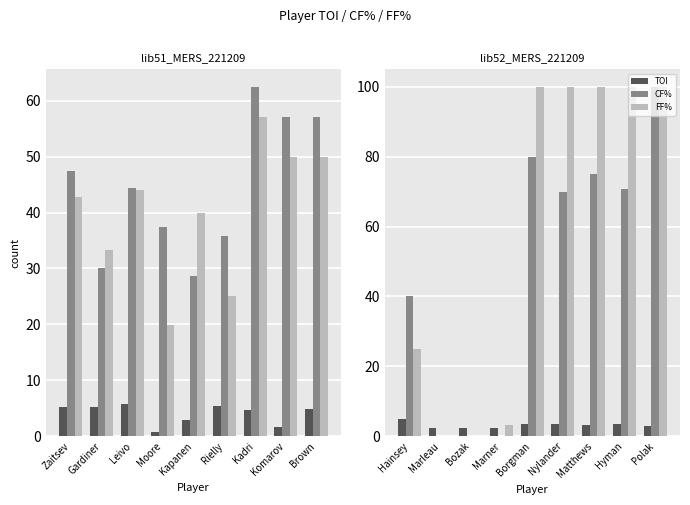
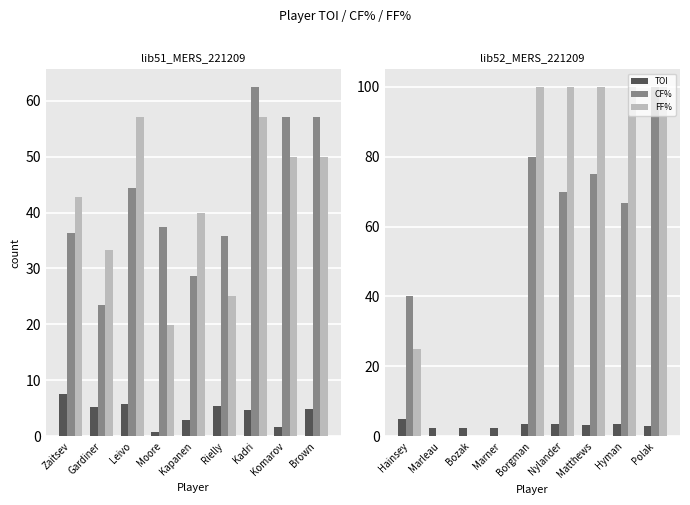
  {
    "lib51_MERS_221209": {
      "TOI": {
-       "Zaitsev": 5,
+       "Zaitsev": 8,
        "Gardiner": 5,
        "Leivo": 6,
        "Moore": 1,
        "Kapanen": 3,
        "Rielly": 5,
        "Kadri": 5,
        "Komarov": 2,
        "Brown": 5
      },
      "CF%": {
-       "Zaitsev": 48,
-       "Gardiner": 30,
+       "Zaitsev": 36,
+       "Gardiner": 24,
        "Leivo": 44,
        "Moore": 38,
        "Kapanen": 29,
        "Rielly": 36,
        "Kadri": 63,
        "Komarov": 57,
        "Brown": 57
      },
      "FF%": {
        "Zaitsev": 43,
        "Gardiner": 33,
-       "Leivo": 44,
+       "Leivo": 57,
        "Moore": 20,
        "Kapanen": 40,
        "Rielly": 25,
        "Kadri": 57,
        "Komarov": 50,
        "Brown": 50
      }
    },
    "lib52_MERS_221209": {
      "TOI": {
        "Hainsey": 5,
        "Marleau": 2,
        "Bozak": 2,
        "Marner": 2,
        "Borgman": 4,
        "Nylander": 3,
        "Matthews": 3,
        "Hyman": 3,
        "Polak": 3
      },
      "CF%": {
        "Hainsey": 40,
        "Marleau": 0,
        "Bozak": 0,
        "Marner": 0,
        "Borgman": 80,
        "Nylander": 70,
        "Matthews": 75,
-       "Hyman": 71
+       "Hyman": 67
      },
      "FF%": {
        "Hainsey": 25,
        "Marleau": 0,
        "Bozak": 0,
-       "Marner": 3,
+       "Marner": 0,
        "Borgman": 100,
        "Nylander": 100,
        "Matthews": 100
      }
    }
  }
